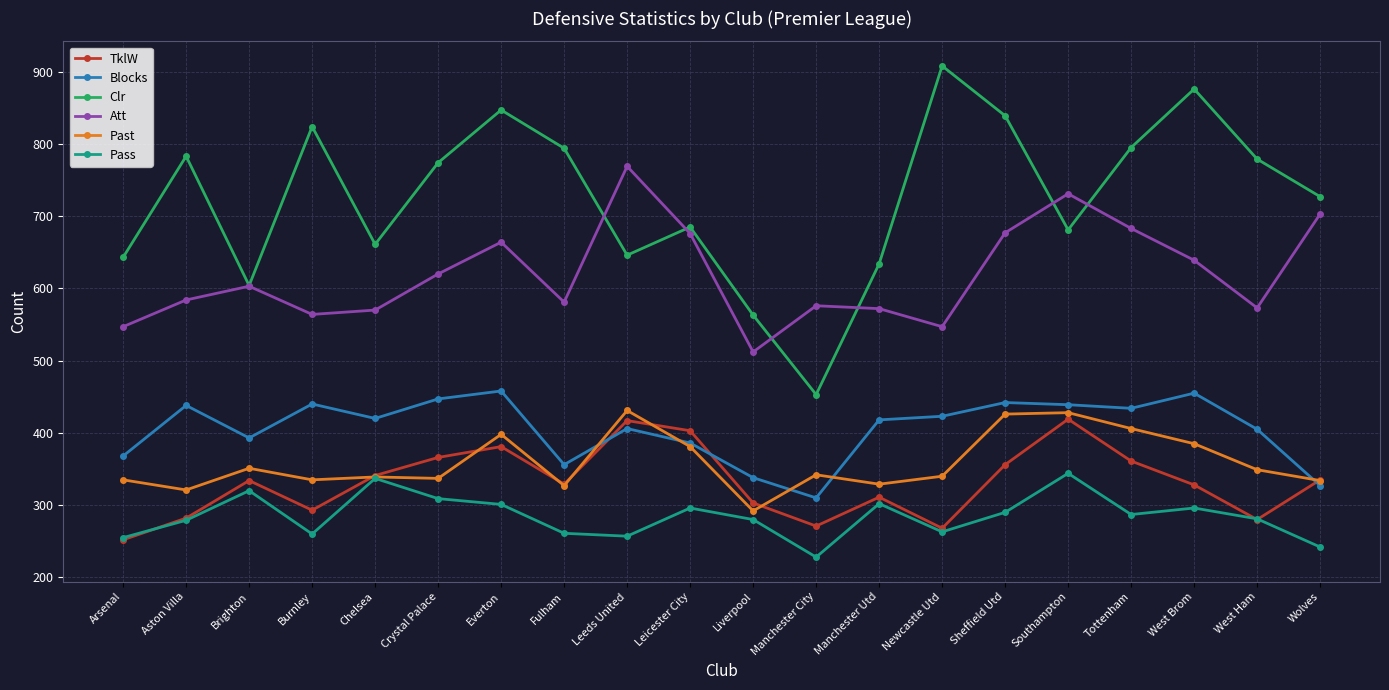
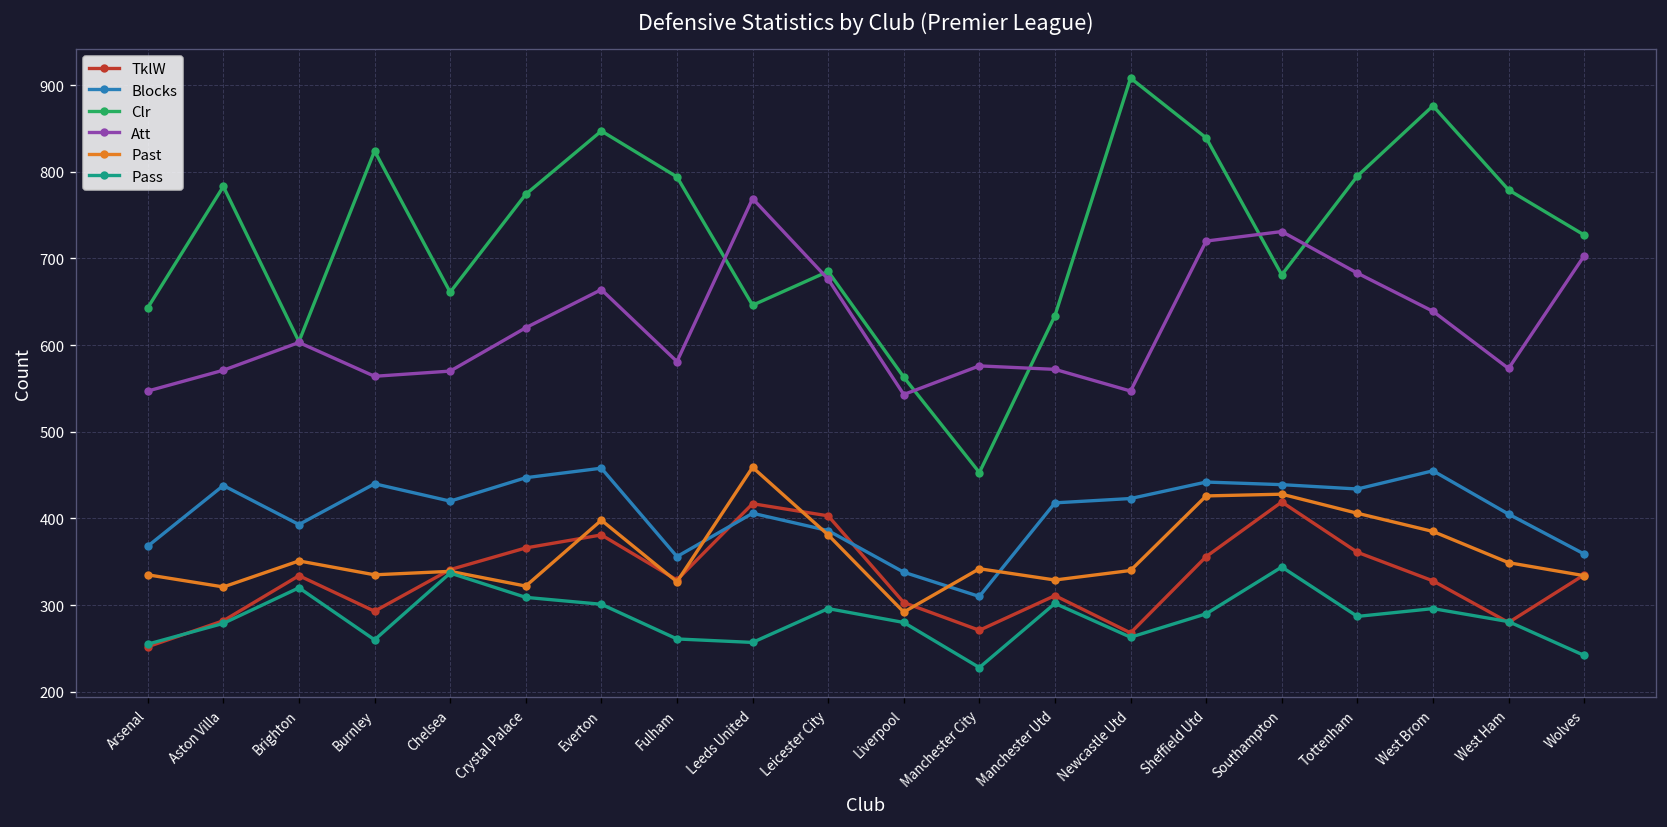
  {
    "TklW": {
      "Brighton": 330,
      "Burnley": 290,
      "Crystal Palace": 370,
      "Everton": 380,
      "Leeds United": 420,
      "Leicester City": 400,
      "Liverpool": 300,
      "Manchester City": 270,
      "Manchester Utd": 310,
      "Newcastle Utd": 270,
      "Sheffield Utd": 360,
      "Southampton": 420,
      "Tottenham": 360,
      "West Brom": 330
    },
    "Blocks": {
      "Arsenal": 370,
      "Aston Villa": 440,
      "Brighton": 390,
      "Burnley": 440,
      "Chelsea": 420,
      "Crystal Palace": 450,
      "Everton": 460,
      "Fulham": 360,
      "Leeds United": 410,
      "Leicester City": 390,
      "Liverpool": 340,
      "Manchester City": 310,
      "Manchester Utd": 420,
      "Newcastle Utd": 420,
      "Sheffield Utd": 440,
      "Southampton": 440,
      "Tottenham": 430,
      "West Brom": 460,
      "West Ham": 410,
-     "Wolves": 330
+     "Wolves": 360
    },
    "Att": {
      "Arsenal": 550,
-     "Aston Villa": 580,
+     "Aston Villa": 570,
      "Burnley": 560,
      "Chelsea": 570,
      "Crystal Palace": 620,
      "Everton": 660,
      "Fulham": 580,
      "Leeds United": 770,
      "Leicester City": 680,
-     "Liverpool": 510,
+     "Liverpool": 540,
      "Manchester City": 580,
      "Manchester Utd": 570,
      "Newcastle Utd": 550,
-     "Sheffield Utd": 680,
+     "Sheffield Utd": 720,
      "Southampton": 730,
      "Tottenham": 680,
      "West Brom": 640,
      "West Ham": 570,
      "Wolves": 700
    },
    "Past": {
      "Arsenal": 340,
      "Aston Villa": 320,
      "Brighton": 350,
      "Burnley": 340,
-     "Crystal Palace": 340,
+     "Crystal Palace": 320,
      "Everton": 400,
-     "Leeds United": 430,
+     "Leeds United": 460,
      "Leicester City": 380,
      "Liverpool": 290,
      "Manchester City": 340,
      "Manchester Utd": 330,
      "Newcastle Utd": 340,
      "Sheffield Utd": 430,
      "Southampton": 430,
      "Tottenham": 410,
      "West Brom": 390,
      "West Ham": 350
    }
  }
